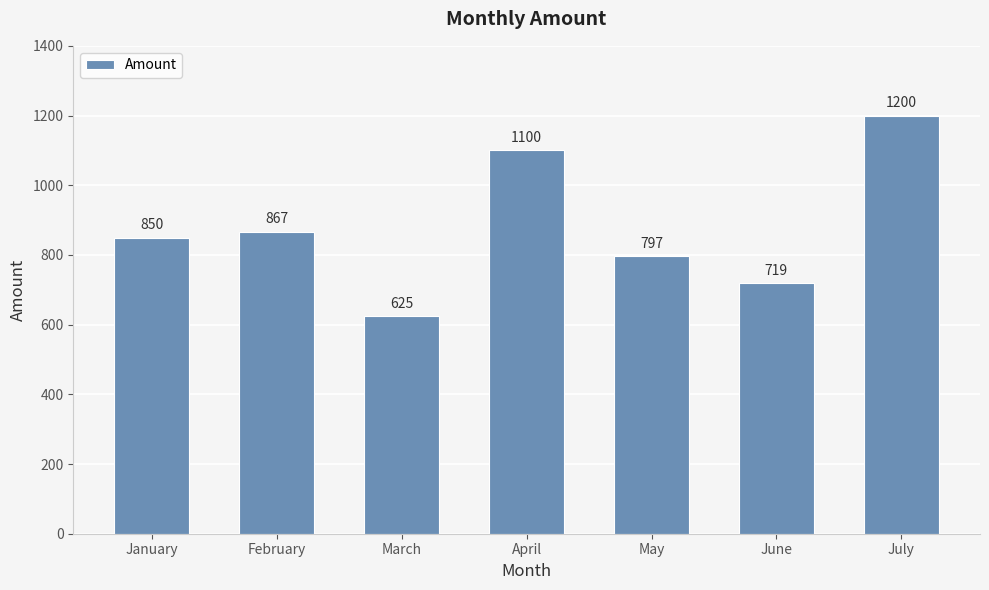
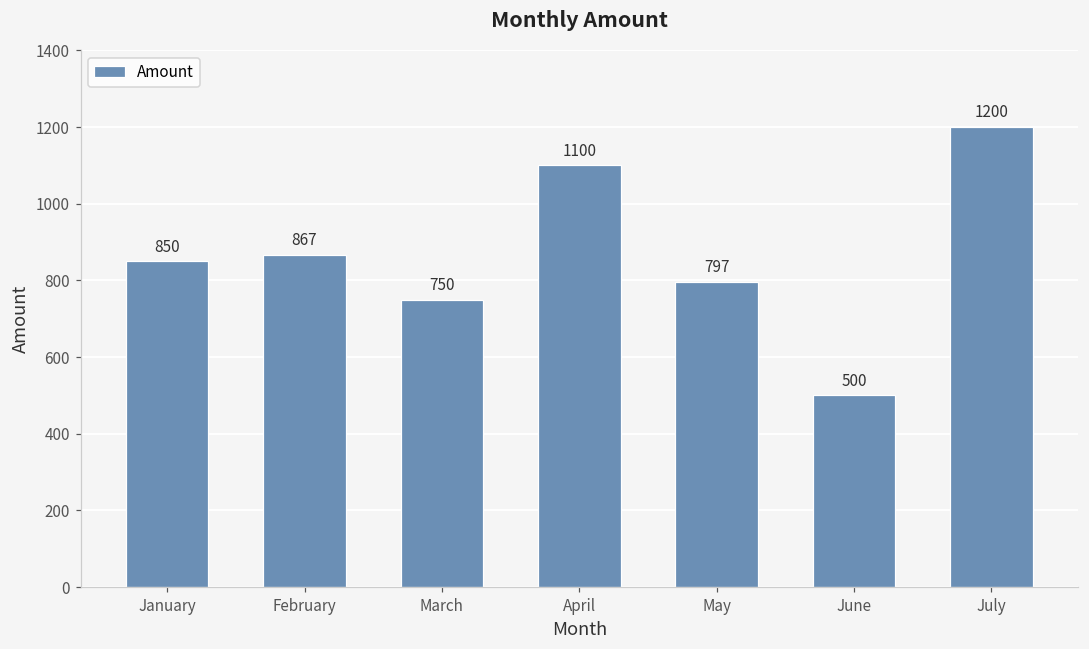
  {
    "January": 850,
    "February": 867,
-   "March": 625,
+   "March": 750,
    "April": 1100,
    "May": 797,
-   "June": 719,
+   "June": 500,
    "July": 1200
  }
